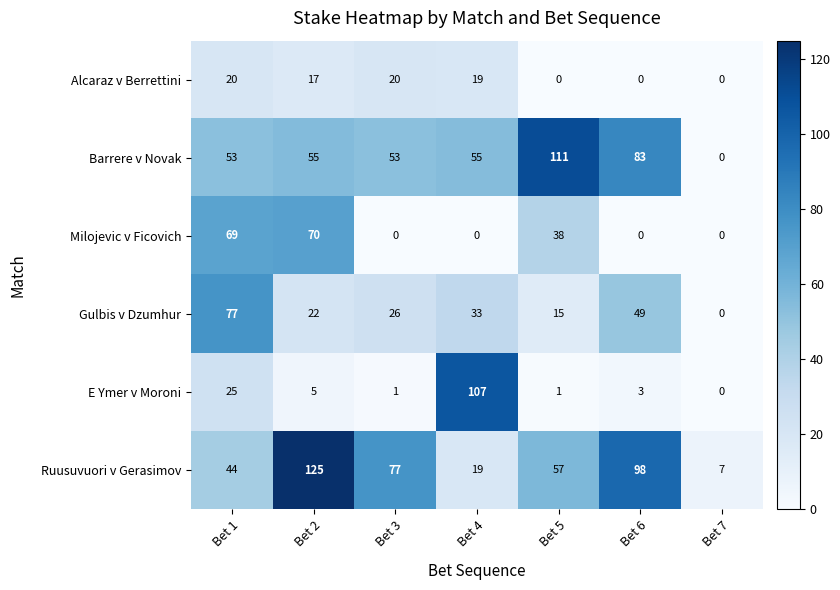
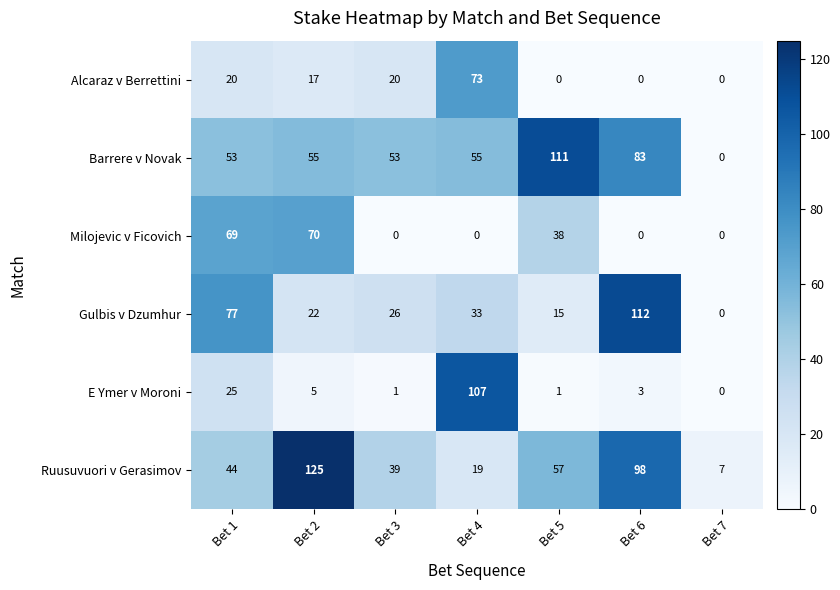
  {
    "Alcaraz v Berrettini": {
      "Bet 1": 20,
      "Bet 2": 17,
      "Bet 3": 20,
-     "Bet 4": 19,
+     "Bet 4": 73,
      "Bet 5": 0,
      "Bet 6": 0,
      "Bet 7": 0
    },
    "Barrere v Novak": {
      "Bet 1": 53,
      "Bet 2": 55,
      "Bet 3": 53,
      "Bet 4": 55,
      "Bet 5": 111,
      "Bet 6": 83,
      "Bet 7": 0
    },
    "Milojevic v Ficovich": {
      "Bet 1": 69,
      "Bet 2": 70,
      "Bet 3": 0,
      "Bet 4": 0,
      "Bet 5": 38,
      "Bet 6": 0,
      "Bet 7": 0
    },
    "Gulbis v Dzumhur": {
      "Bet 1": 77,
      "Bet 2": 22,
      "Bet 3": 26,
      "Bet 4": 33,
      "Bet 5": 15,
-     "Bet 6": 49,
+     "Bet 6": 112,
      "Bet 7": 0
    },
    "E Ymer v Moroni": {
      "Bet 1": 25,
      "Bet 2": 5,
      "Bet 3": 1,
      "Bet 4": 107,
      "Bet 5": 1,
      "Bet 6": 3,
      "Bet 7": 0
    },
    "Ruusuvuori v Gerasimov": {
      "Bet 1": 44,
      "Bet 2": 125,
-     "Bet 3": 77,
+     "Bet 3": 39,
      "Bet 4": 19,
      "Bet 5": 57,
      "Bet 6": 98,
      "Bet 7": 7
    }
  }
